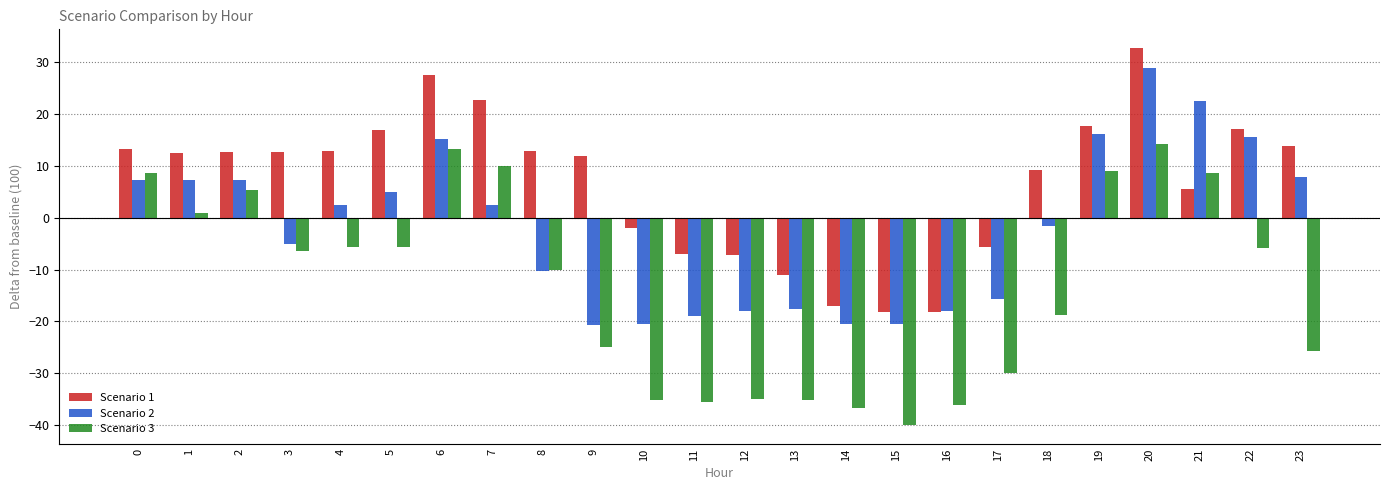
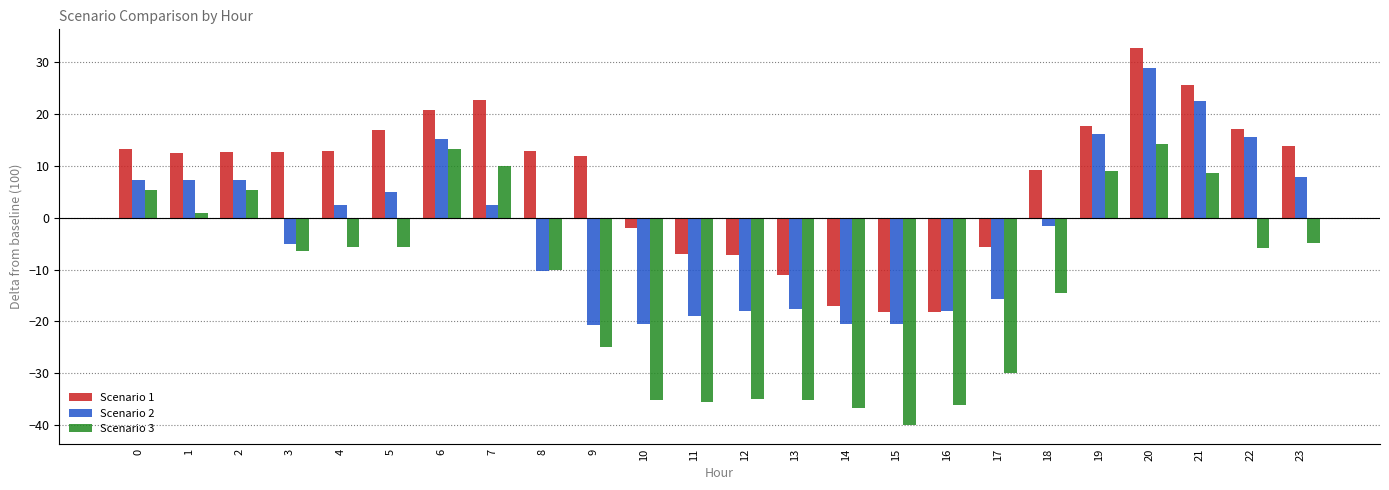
  {
    "Scenario 1": {
      "0": 13,
      "1": 12,
      "2": 13,
      "3": 13,
      "4": 13,
      "5": 17,
-     "6": 28,
+     "6": 21,
      "7": 23,
      "8": 13,
      "9": 12,
      "10": -2,
      "11": -7,
      "12": -7,
      "13": -11,
      "14": -17,
      "15": -18,
      "16": -18,
      "17": -6,
      "18": 9,
      "19": 18,
      "20": 33,
-     "21": 6,
+     "21": 26,
      "22": 17,
      "23": 14
    },
    "Scenario 2": {
      "0": 7,
      "1": 7,
      "2": 7,
      "3": -5,
      "4": 2,
      "5": 5,
      "6": 15,
      "7": 2,
      "8": -10,
      "9": -21,
      "10": -20,
      "11": -19,
      "12": -18,
      "13": -18,
      "14": -20,
      "15": -20,
      "16": -18,
      "17": -16,
      "18": -2,
      "19": 16,
      "20": 29,
      "21": 22,
      "22": 16,
      "23": 8
    },
    "Scenario 3": {
-     "0": 9,
+     "0": 5,
      "1": 1,
      "2": 5,
      "3": -6,
      "4": -6,
      "5": -6,
      "6": 13,
      "7": 10,
      "8": -10,
      "9": -25,
      "10": -35,
      "11": -35,
      "12": -35,
      "13": -35,
      "14": -37,
      "15": -40,
      "16": -36,
      "17": -30,
-     "18": -19,
+     "18": -14,
      "19": 9,
      "20": 14,
      "21": 9,
      "22": -6,
-     "23": -26
+     "23": -5
    }
  }
